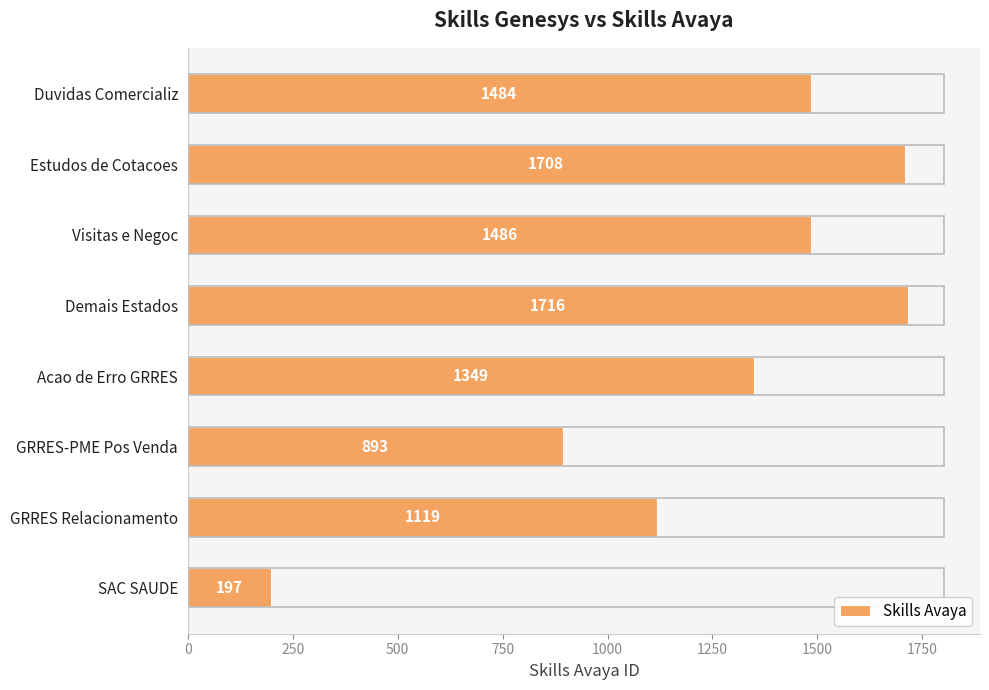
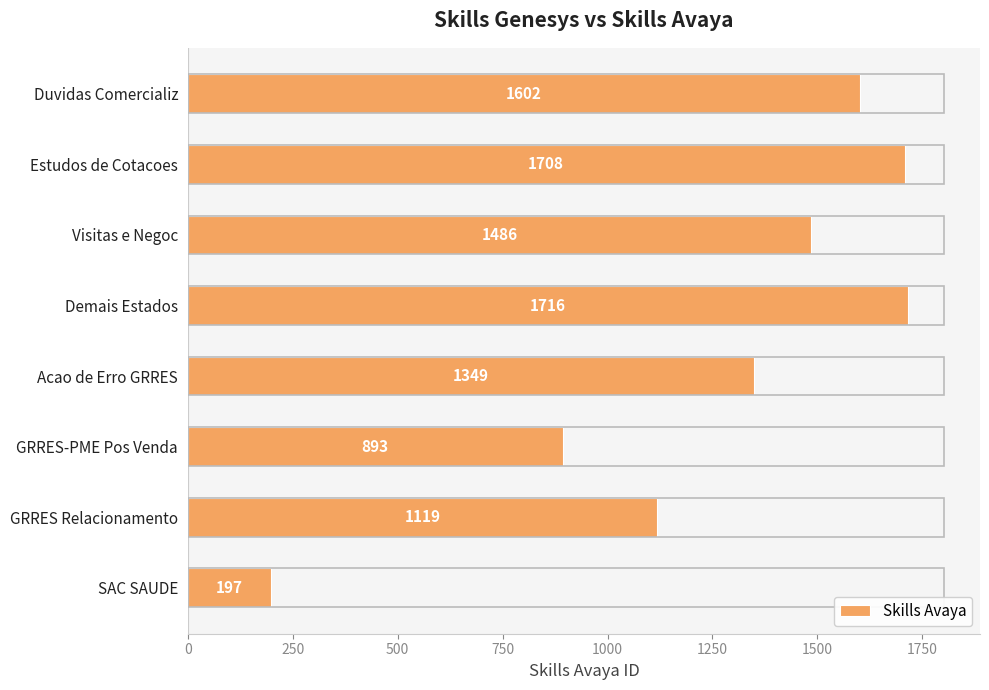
  {
-   "Duvidas Comercializ": 1484,
+   "Duvidas Comercializ": 1602,
    "Estudos de Cotacoes": 1708,
    "Visitas e Negoc": 1486,
    "Demais Estados": 1716,
    "Acao de Erro GRRES": 1349,
    "GRRES-PME Pos Venda": 893,
    "GRRES Relacionamento": 1119,
    "SAC SAUDE": 197
  }
